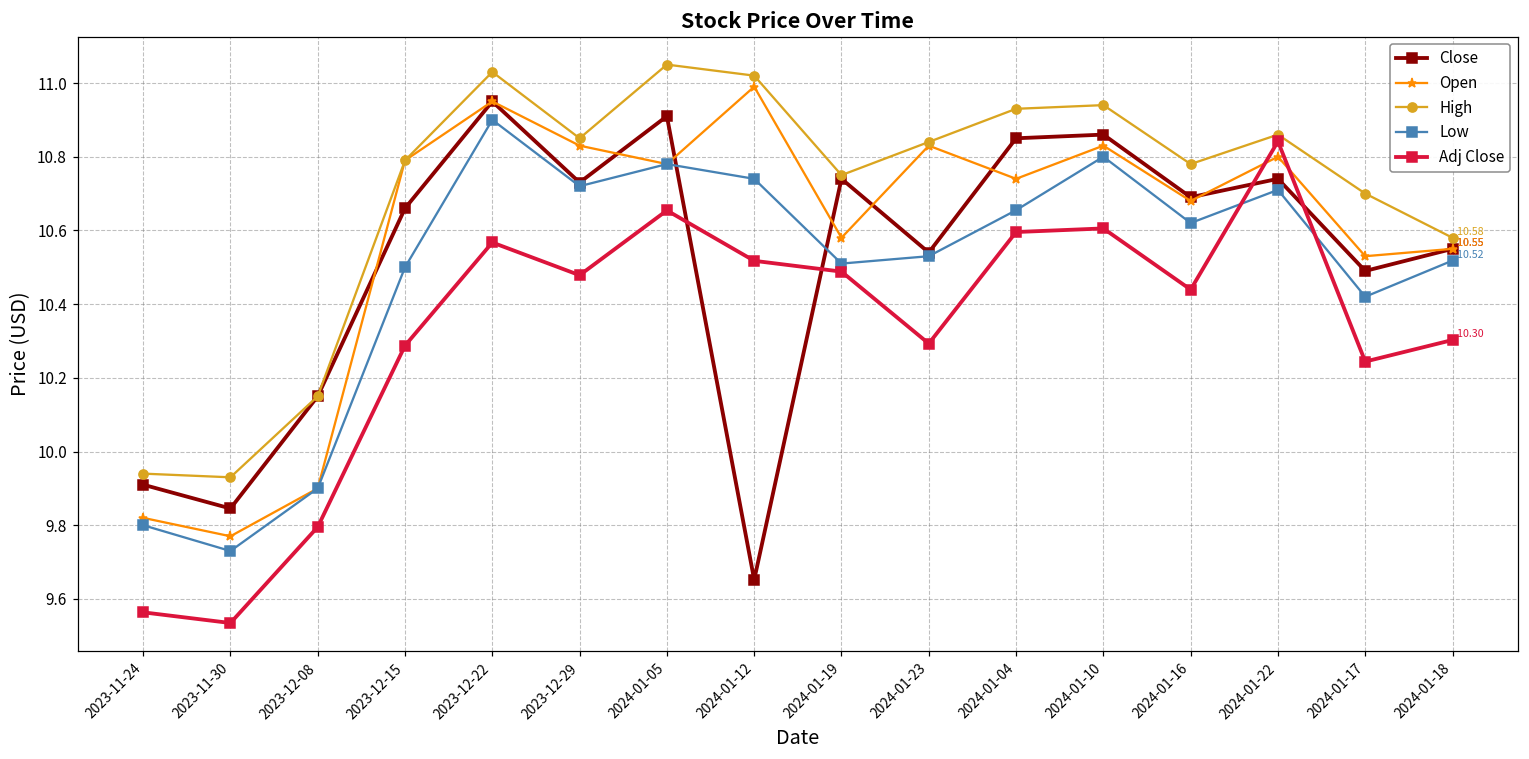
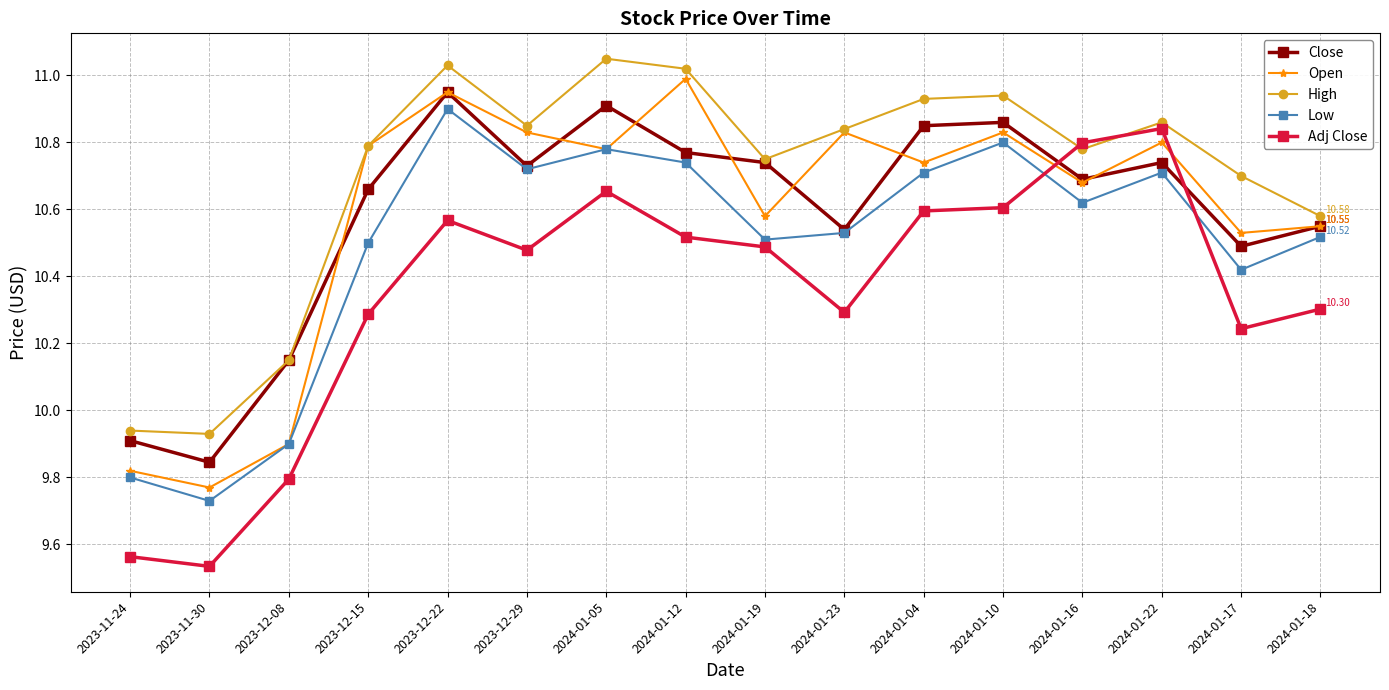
  {
    "Close": {
      "2023-11-24": 9.91,
      "2023-11-30": 9.85,
      "2023-12-15": 10.66,
      "2023-12-29": 10.73,
      "2024-01-05": 10.91,
-     "2024-01-12": 9.65,
+     "2024-01-12": 10.77,
      "2024-01-19": 10.74,
      "2024-01-23": 10.54,
      "2024-01-04": 10.85,
      "2024-01-10": 10.86,
      "2024-01-16": 10.69,
      "2024-01-22": 10.74,
      "2024-01-17": 10.49
    },
    "Low": {
      "2023-11-24": 9.80,
      "2023-11-30": 9.73,
      "2023-12-15": 10.50,
      "2023-12-22": 10.90,
      "2023-12-29": 10.72,
      "2024-01-12": 10.74,
      "2024-01-19": 10.51,
      "2024-01-23": 10.53,
-     "2024-01-04": 10.65,
+     "2024-01-04": 10.71,
      "2024-01-10": 10.80,
      "2024-01-16": 10.62,
      "2024-01-22": 10.71,
      "2024-01-17": 10.42
    },
    "Adj Close": {
      "2023-11-24": 9.56,
      "2023-11-30": 9.53,
      "2023-12-08": 9.80,
      "2023-12-15": 10.29,
      "2023-12-22": 10.57,
      "2023-12-29": 10.48,
      "2024-01-05": 10.65,
      "2024-01-12": 10.52,
      "2024-01-19": 10.49,
      "2024-01-23": 10.29,
      "2024-01-04": 10.60,
      "2024-01-10": 10.61,
-     "2024-01-16": 10.44,
+     "2024-01-16": 10.80,
      "2024-01-22": 10.84,
      "2024-01-17": 10.24
    }
  }
